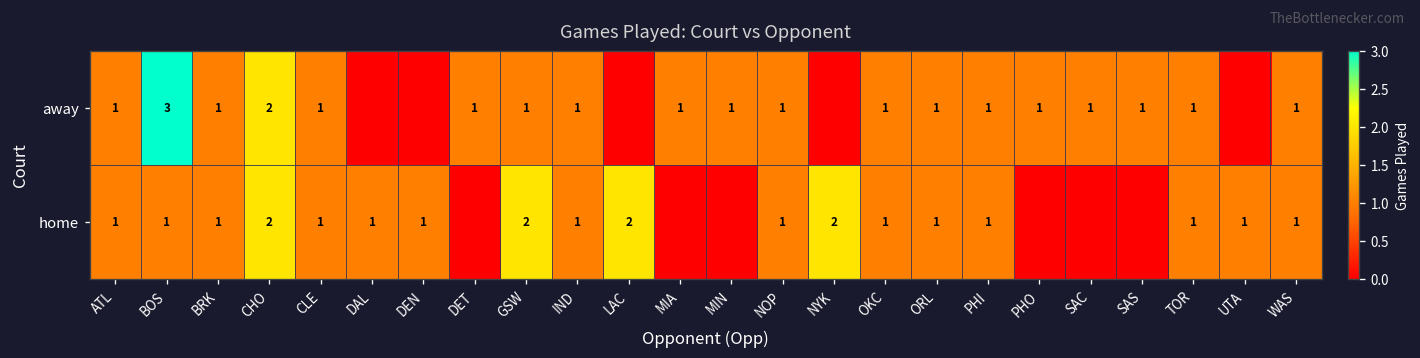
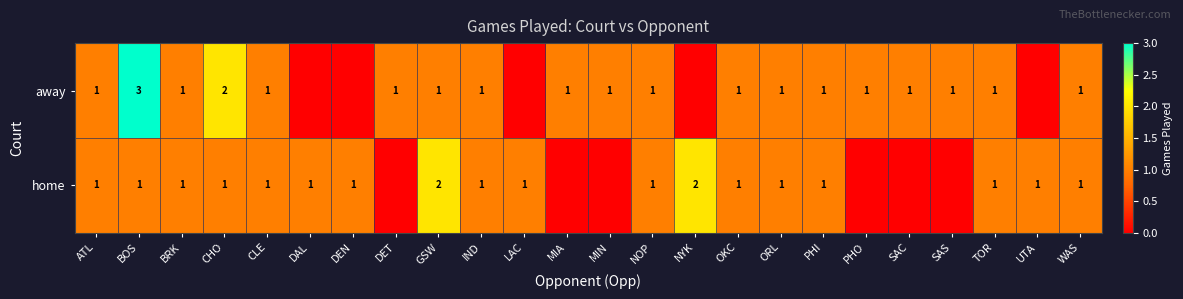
  {
    "away": {
      "ATL": 1,
      "BOS": 3,
      "BRK": 1,
      "CHO": 2,
      "CLE": 1,
      "DET": 1,
      "GSW": 1,
      "IND": 1,
      "MIA": 1,
      "MIN": 1,
      "NOP": 1,
      "OKC": 1,
      "ORL": 1,
      "PHI": 1,
      "PHO": 1,
      "SAC": 1,
      "SAS": 1,
      "TOR": 1,
      "WAS": 1
    },
    "home": {
      "ATL": 1,
      "BOS": 1,
      "BRK": 1,
-     "CHO": 2,
+     "CHO": 1,
      "CLE": 1,
      "DAL": 1,
      "DEN": 1,
      "GSW": 2,
      "IND": 1,
-     "LAC": 2,
+     "LAC": 1,
      "NOP": 1,
      "NYK": 2,
      "OKC": 1,
      "ORL": 1,
      "PHI": 1,
      "TOR": 1,
      "UTA": 1,
      "WAS": 1
    }
  }
